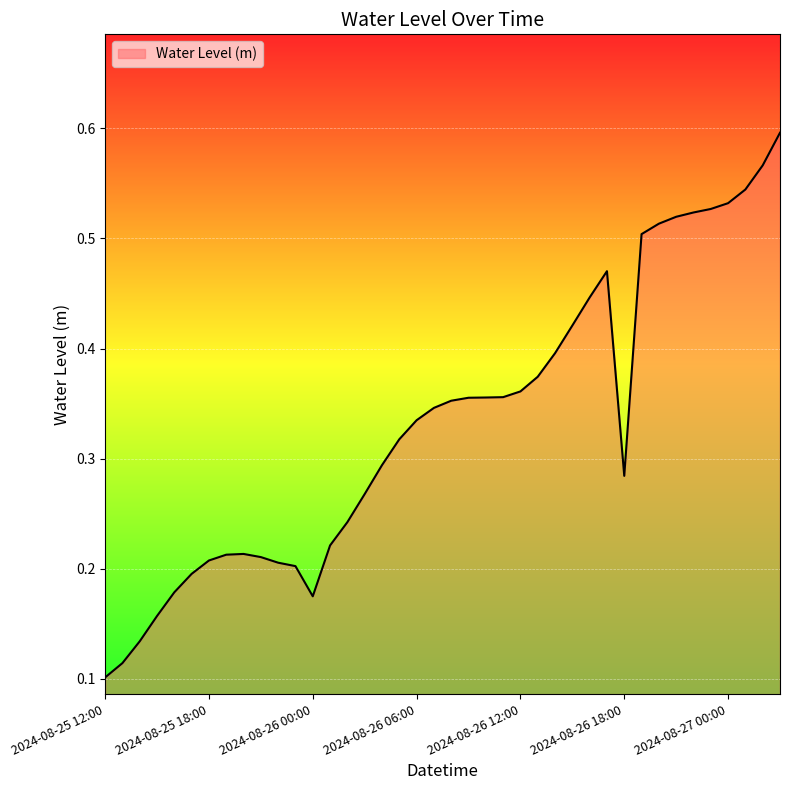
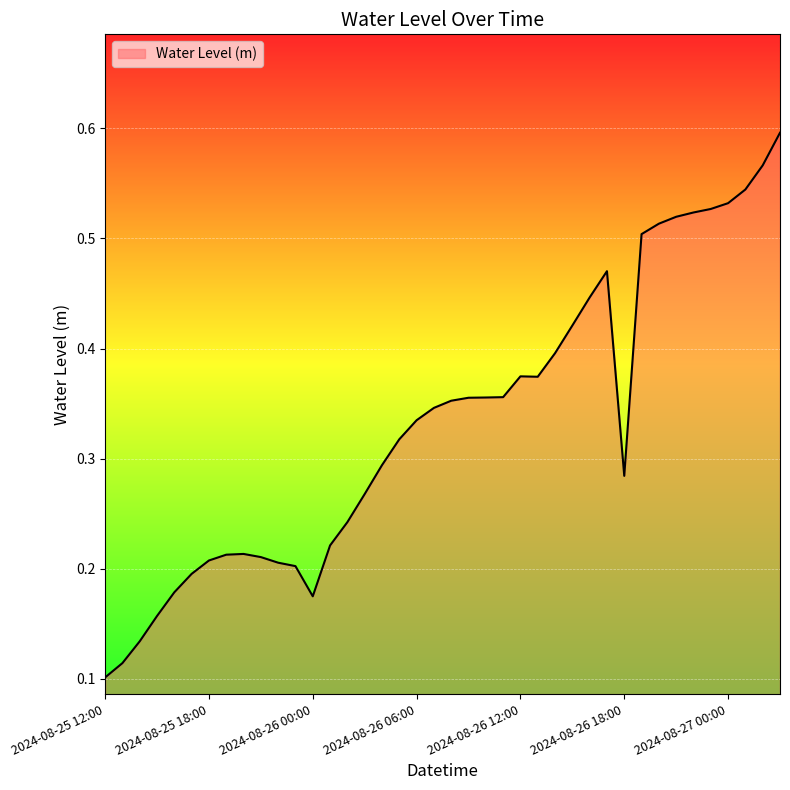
  {
    "2024-08-25 12:00": 0.101,
    "2024-08-25 18:00": 0.207,
    "2024-08-26 00:00": 0.175,
    "2024-08-26 06:00": 0.335,
-   "2024-08-26 12:00": 0.361,
+   "2024-08-26 12:00": 0.375,
    "2024-08-26 18:00": 0.284,
    "2024-08-27 00:00": 0.532
  }
